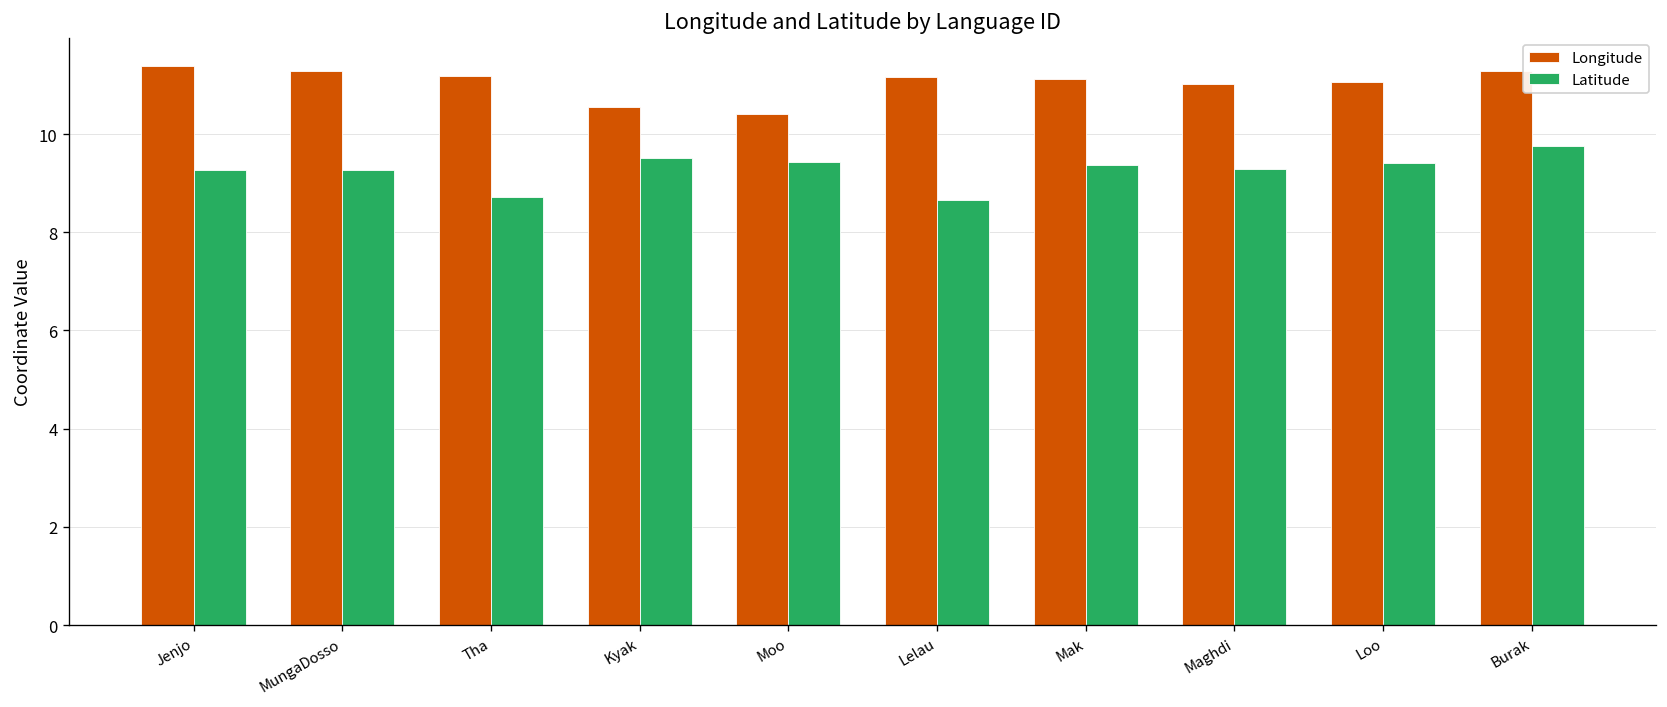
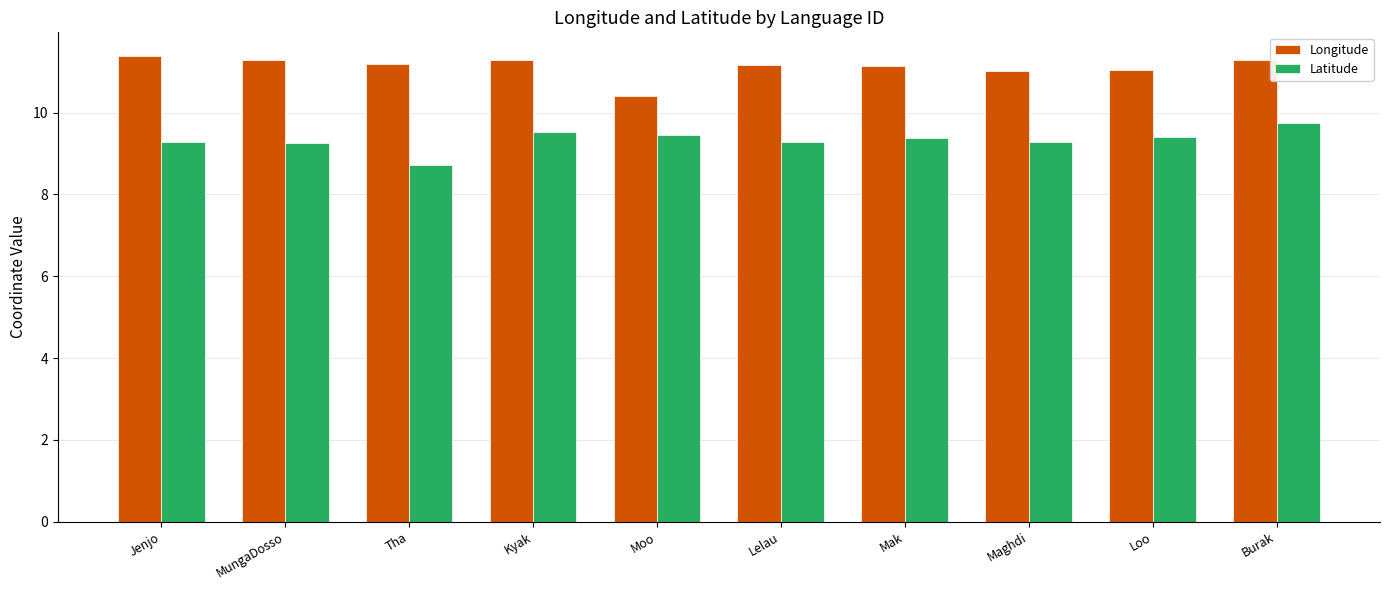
  {
    "Longitude": {
      "Jenjo": 11.4,
      "MungaDosso": 11.3,
      "Tha": 11.2,
-     "Kyak": 10.6,
+     "Kyak": 11.3,
      "Moo": 10.4,
      "Lelau": 11.2,
      "Mak": 11.1,
      "Maghdi": 11.0,
      "Loo": 11.1,
      "Burak": 11.3
    },
    "Latitude": {
      "Jenjo": 9.3,
      "MungaDosso": 9.3,
      "Tha": 8.7,
      "Kyak": 9.5,
      "Moo": 9.4,
-     "Lelau": 8.7,
+     "Lelau": 9.3,
      "Mak": 9.4,
      "Maghdi": 9.3,
      "Loo": 9.4,
      "Burak": 9.8
    }
  }
